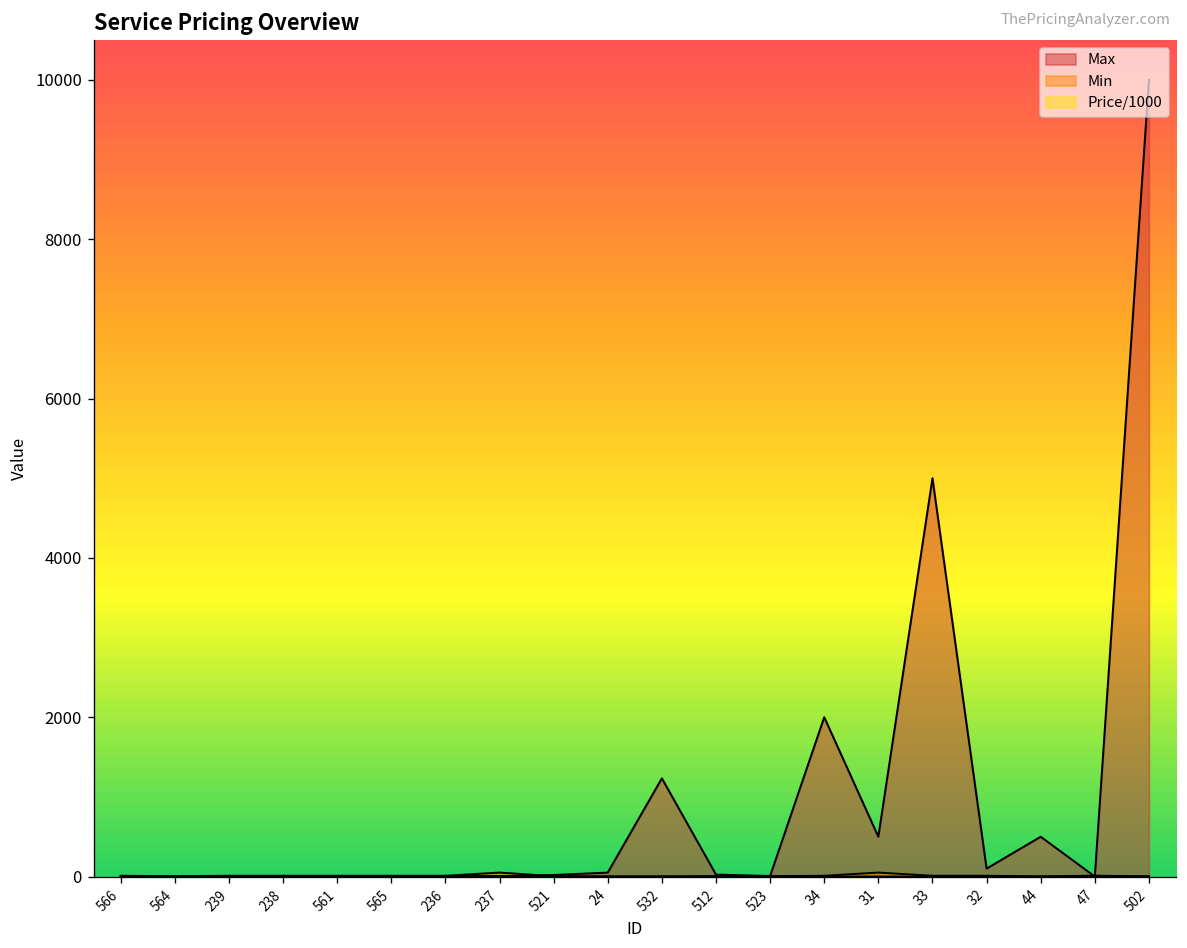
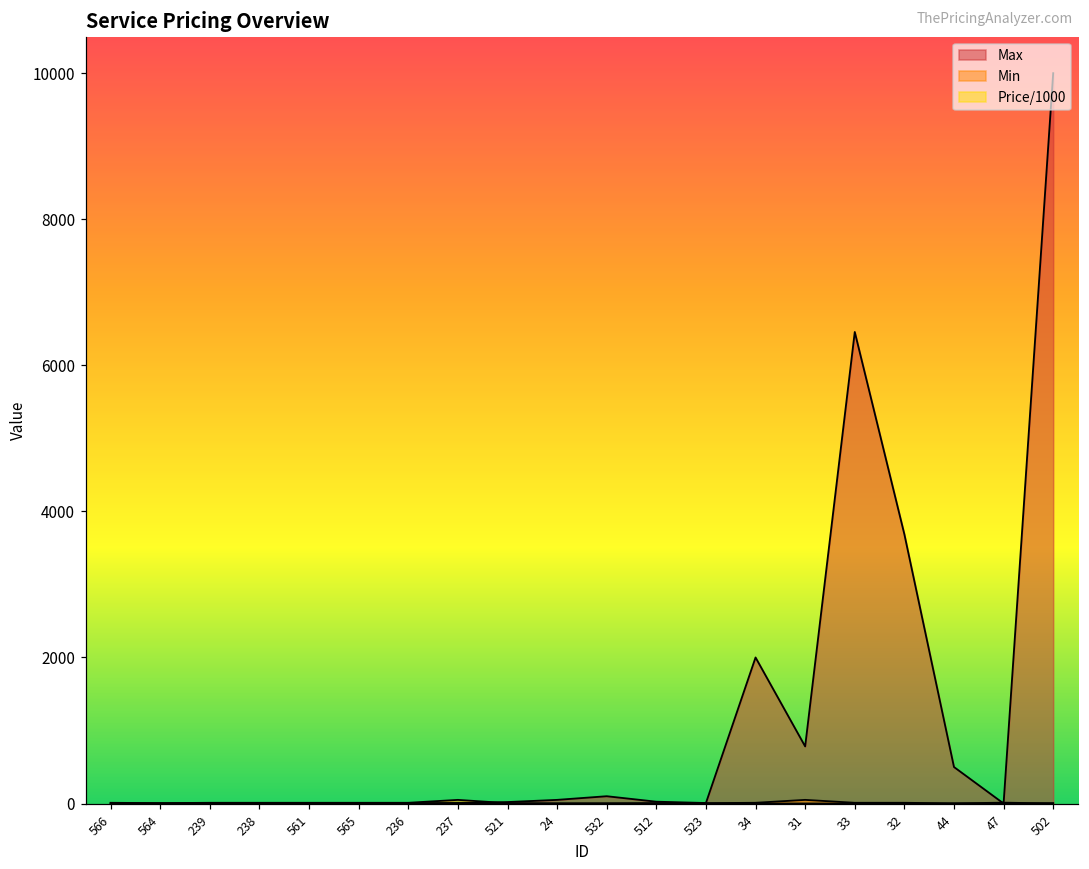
  {
    "Max": {
      "24": 100,
-     "532": 1200,
+     "532": 100,
      "34": 2000,
-     "31": 500,
-     "33": 5000,
-     "32": 100,
+     "31": 800,
+     "33": 6500,
+     "32": 3700,
      "44": 500
    },
    "Min": {
      "237": 100,
      "31": 100
    },
    "Price/1000": {
      "31": 0
    }
  }
